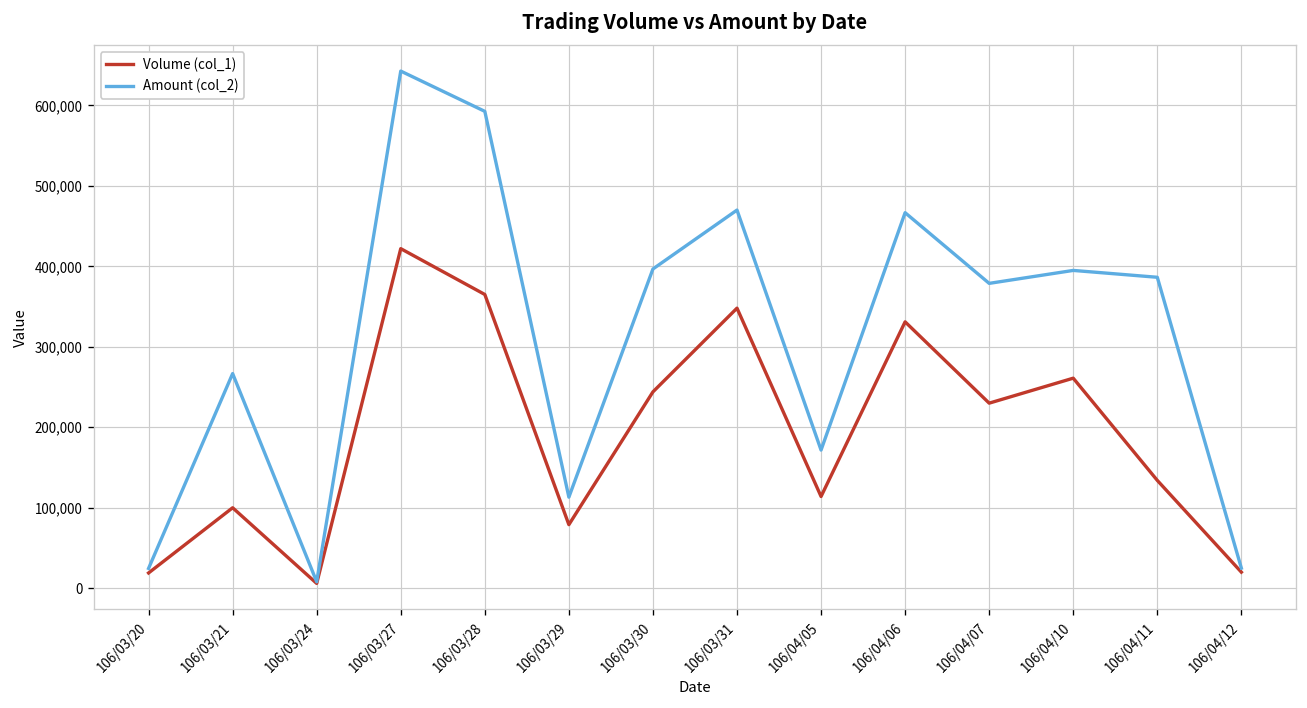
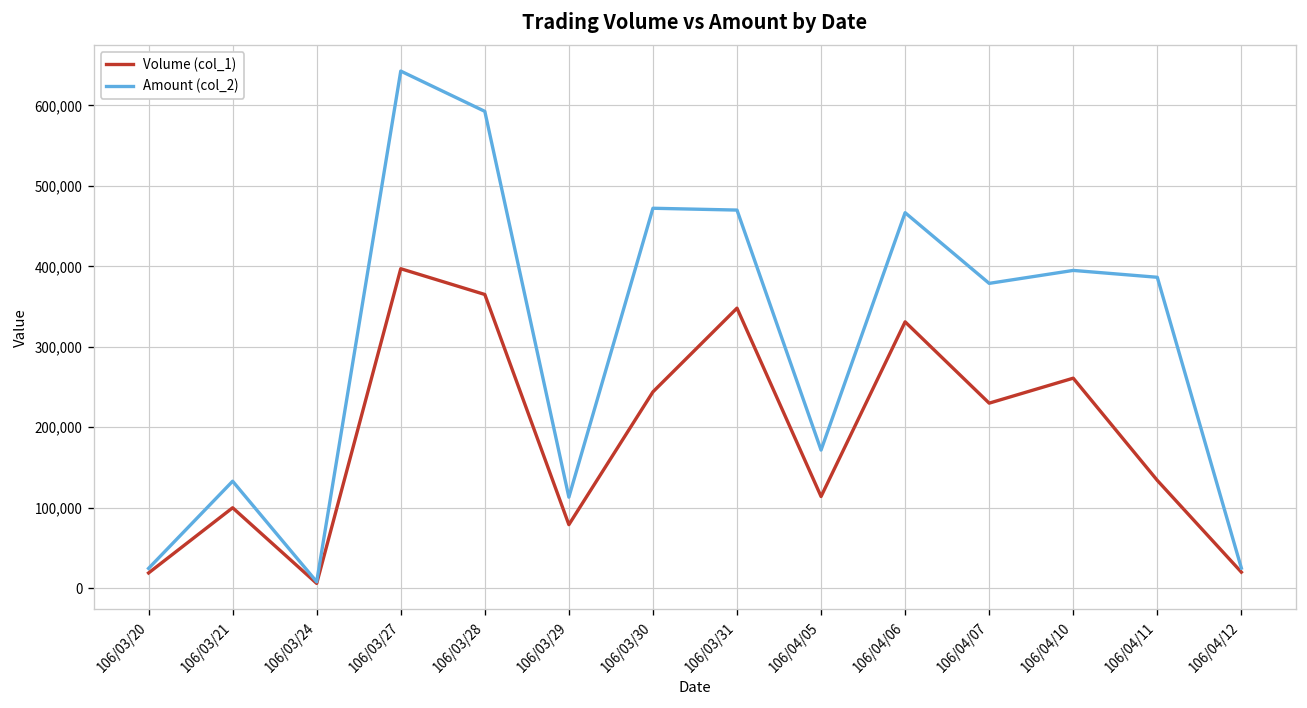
  {
    "Volume (col_1)": {
      "106/03/20": "20,000",
      "106/03/21": "100,000",
-     "106/03/27": "420,000",
+     "106/03/27": "400,000",
      "106/03/28": "370,000",
      "106/03/29": "80,000",
      "106/03/30": "240,000",
      "106/03/31": "350,000",
      "106/04/05": "110,000",
      "106/04/06": "330,000",
      "106/04/07": "230,000",
      "106/04/10": "260,000",
      "106/04/11": "130,000",
      "106/04/12": "20,000"
    },
    "Amount (col_2)": {
      "106/03/20": "20,000",
-     "106/03/21": "270,000",
+     "106/03/21": "130,000",
      "106/03/27": "640,000",
      "106/03/28": "590,000",
      "106/03/29": "110,000",
-     "106/03/30": "400,000",
+     "106/03/30": "470,000",
      "106/03/31": "470,000",
      "106/04/05": "170,000",
      "106/04/06": "470,000",
      "106/04/07": "380,000",
      "106/04/10": "390,000",
      "106/04/11": "390,000",
      "106/04/12": "30,000"
    }
  }
